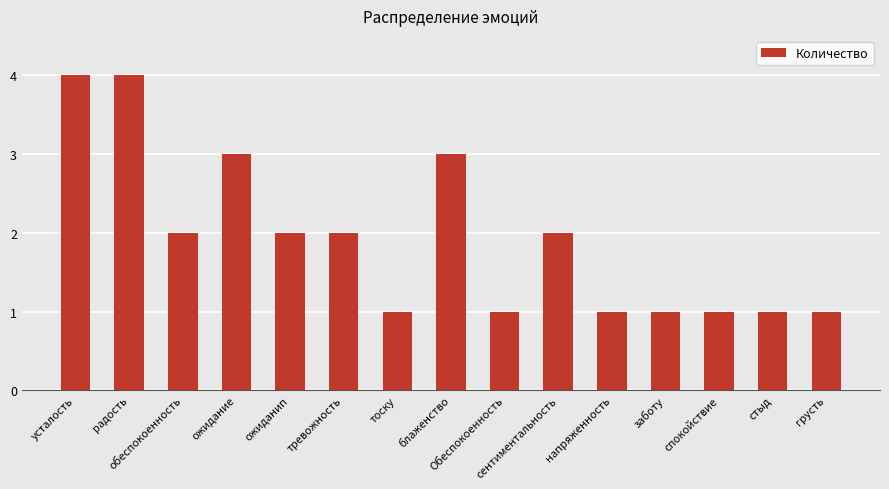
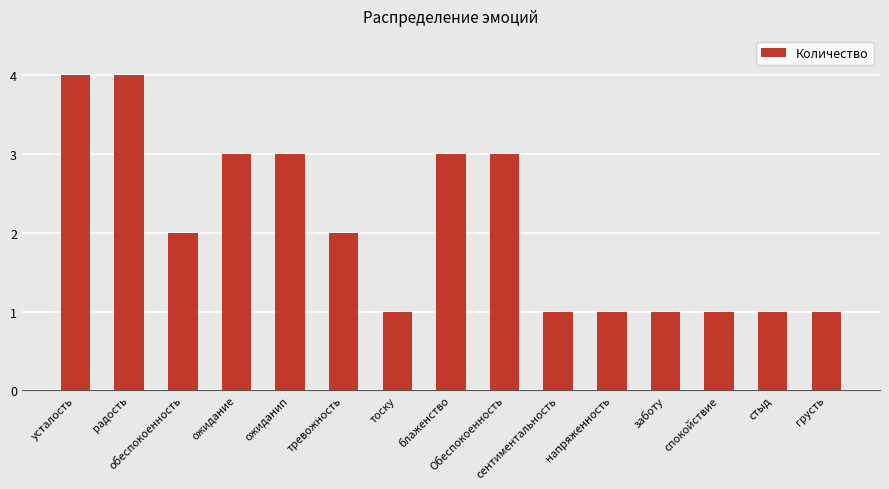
  {
    "усталость": 4,
    "радость": 4,
    "обеспокоенность": 2,
    "ожидание": 3,
-   "ожиданип": 2,
+   "ожиданип": 3,
    "тревожность": 2,
    "тоску": 1,
    "блаженство": 3,
-   "Обеспокоенность": 1,
-   "сентиментальность": 2,
+   "Обеспокоенность": 3,
+   "сентиментальность": 1,
    "напряженность": 1,
    "заботу": 1,
    "спокойствие": 1,
    "стыд": 1,
    "грусть": 1
  }
